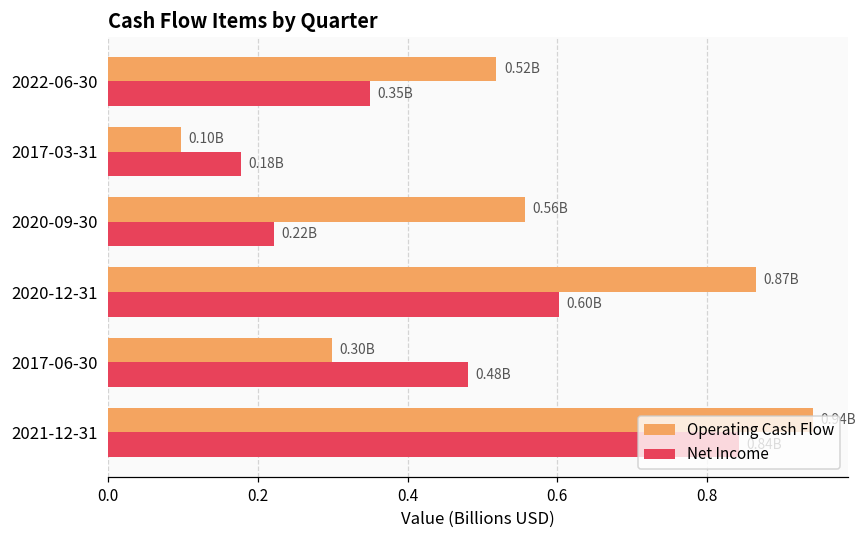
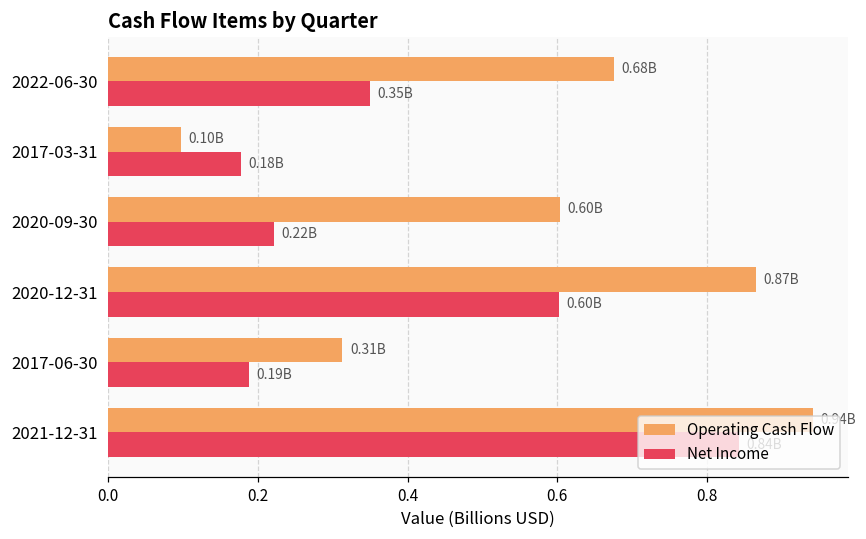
  {
    "Operating Cash Flow": {
-     "2022-06-30": "0.52B",
+     "2022-06-30": "0.68B",
      "2017-03-31": "0.10B",
-     "2020-09-30": "0.56B",
+     "2020-09-30": "0.60B",
      "2020-12-31": "0.87B",
-     "2017-06-30": "0.30B"
+     "2017-06-30": "0.31B"
    },
    "Net Income": {
      "2022-06-30": "0.35B",
      "2017-03-31": "0.18B",
      "2020-09-30": "0.22B",
      "2020-12-31": "0.60B",
-     "2017-06-30": "0.48B"
+     "2017-06-30": "0.19B"
    }
  }
